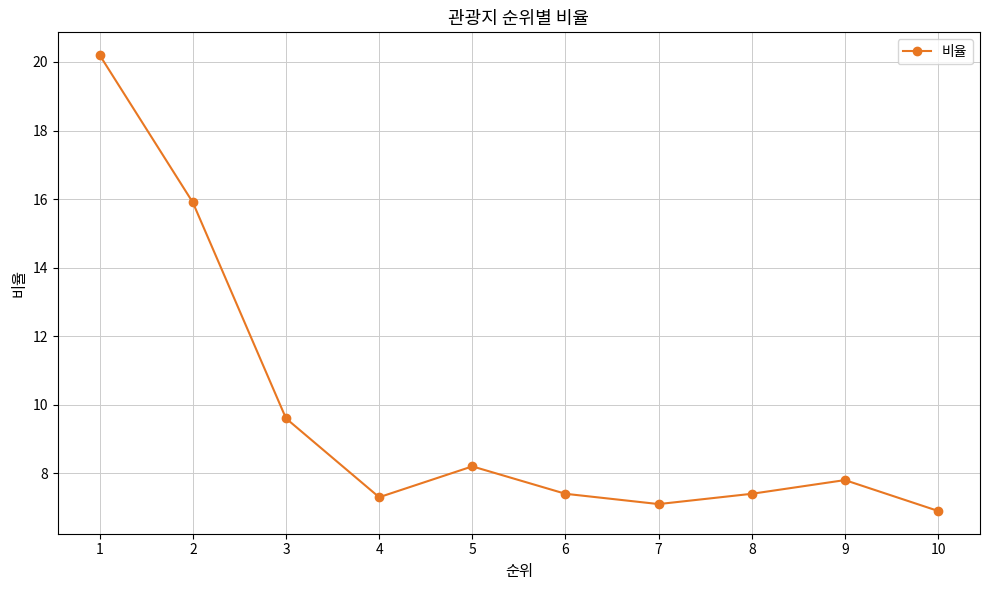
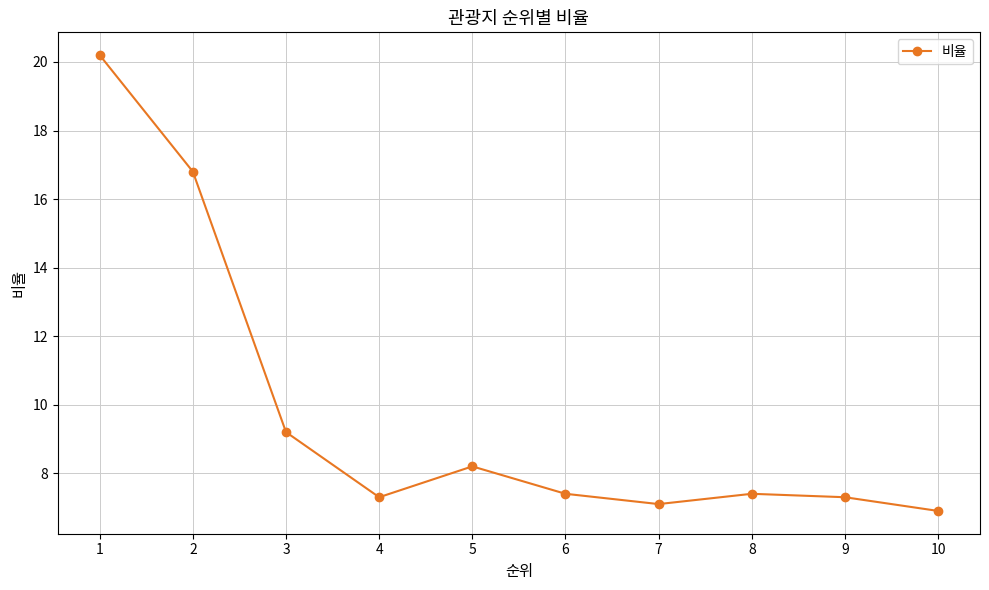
  {
    "1": 20.2,
-   "2": 15.9,
-   "3": 9.6,
+   "2": 16.8,
+   "3": 9.2,
    "4": 7.3,
    "5": 8.2,
    "6": 7.4,
    "7": 7.1,
    "8": 7.4,
-   "9": 7.8,
+   "9": 7.3,
    "10": 6.9
  }
